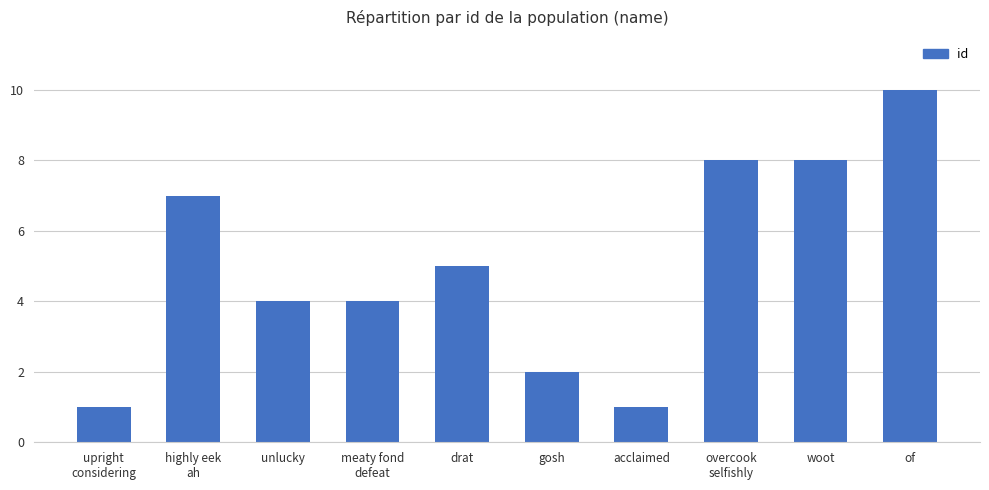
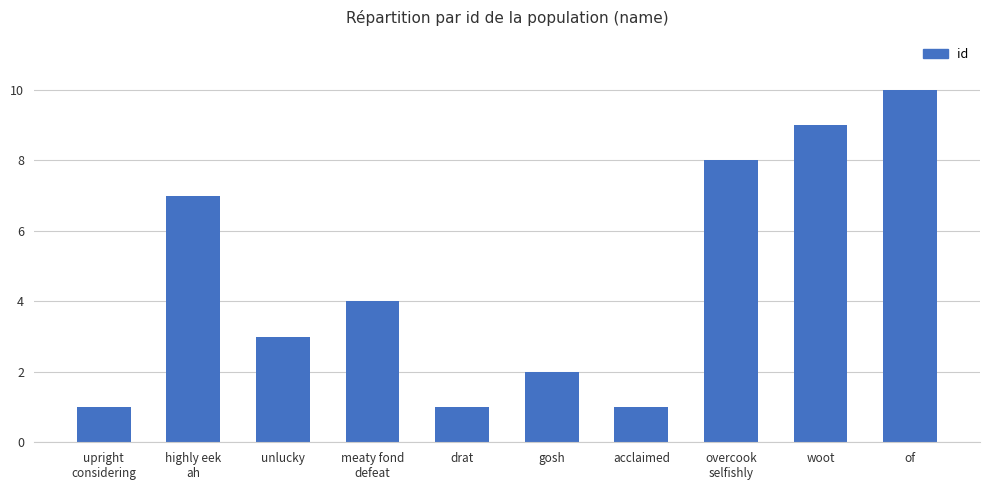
  {
    "upright considering": 1,
    "highly eek ah": 7,
-   "unlucky": 4,
+   "unlucky": 3,
    "meaty fond defeat": 4,
-   "drat": 5,
+   "drat": 1,
    "gosh": 2,
    "acclaimed": 1,
    "overcook selfishly": 8,
-   "woot": 8,
+   "woot": 9,
    "of": 10
  }
